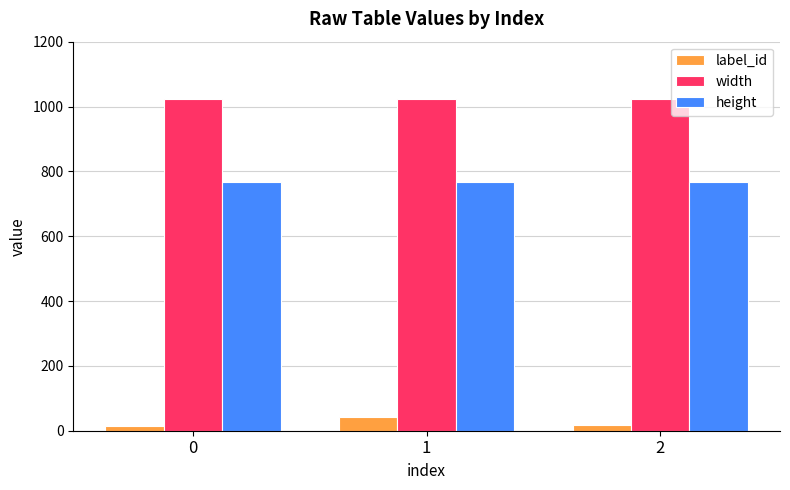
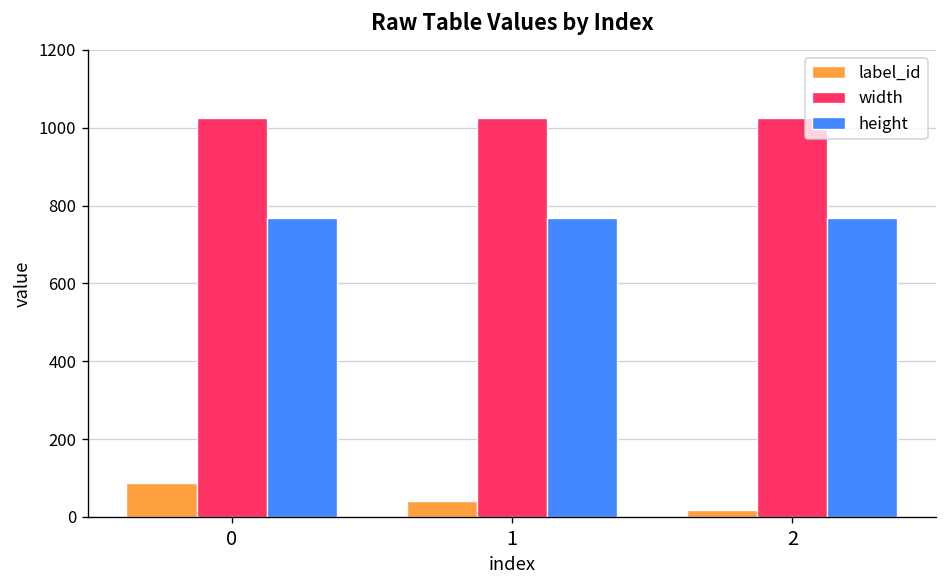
  {
    "label_id": {
-     "0": 20,
+     "0": 90,
      "1": 40,
      "2": 20
    },
    "width": {
      "0": 1020,
      "1": 1020,
      "2": 1020
    },
    "height": {
      "0": 770,
      "1": 770,
      "2": 770
    }
  }
